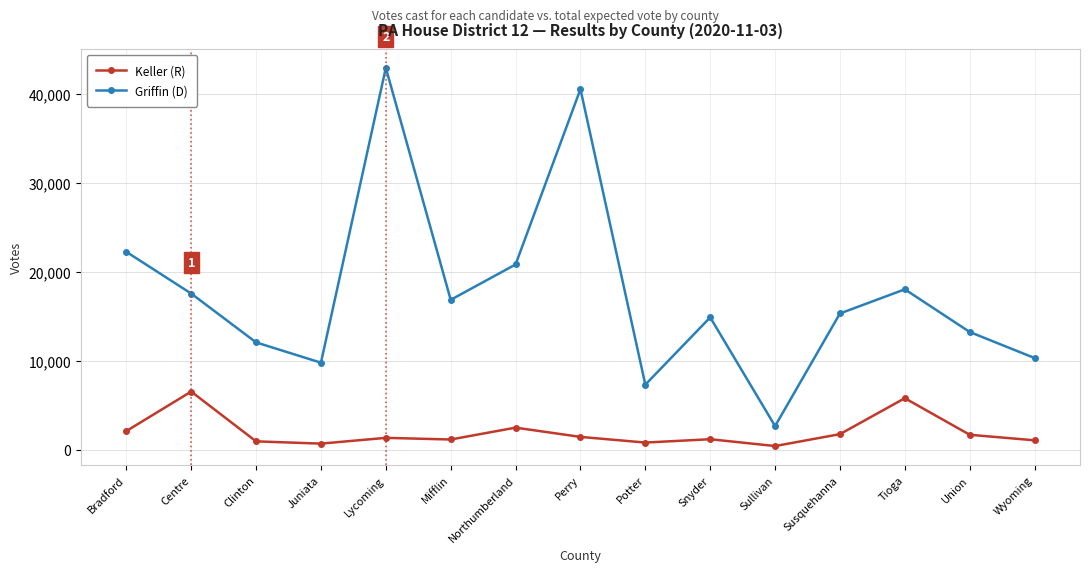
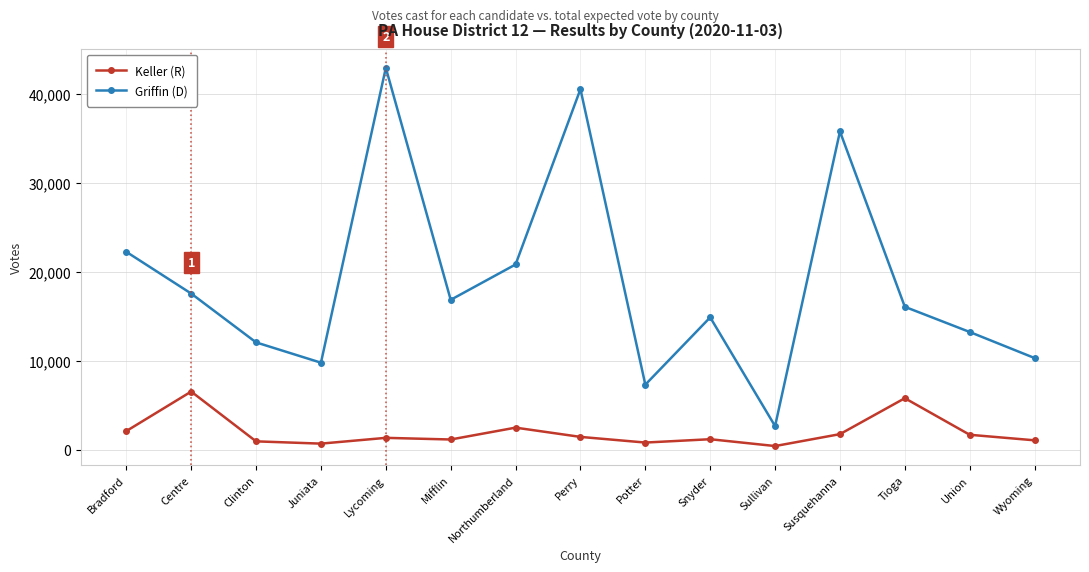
  {
    "Keller (R)": {
      "Bradford": "2,000",
      "Centre": "7,000",
      "Clinton": "1,000",
      "Juniata": "1,000",
      "Lycoming": "1,000",
      "Mifflin": "1,000",
      "Northumberland": "2,000",
      "Perry": "1,000",
      "Potter": "1,000",
      "Snyder": "1,000",
      "Sullivan": "0",
      "Susquehanna": "2,000",
      "Tioga": "6,000",
      "Union": "2,000",
      "Wyoming": "1,000"
    },
    "Griffin (D)": {
      "Bradford": "22,000",
      "Clinton": "12,000",
      "Juniata": "10,000",
      "Mifflin": "17,000",
      "Northumberland": "21,000",
      "Perry": "40,000",
      "Potter": "7,000",
      "Snyder": "15,000",
      "Sullivan": "3,000",
-     "Susquehanna": "15,000",
-     "Tioga": "18,000",
+     "Susquehanna": "36,000",
+     "Tioga": "16,000",
      "Union": "13,000",
      "Wyoming": "10,000"
    }
  }
